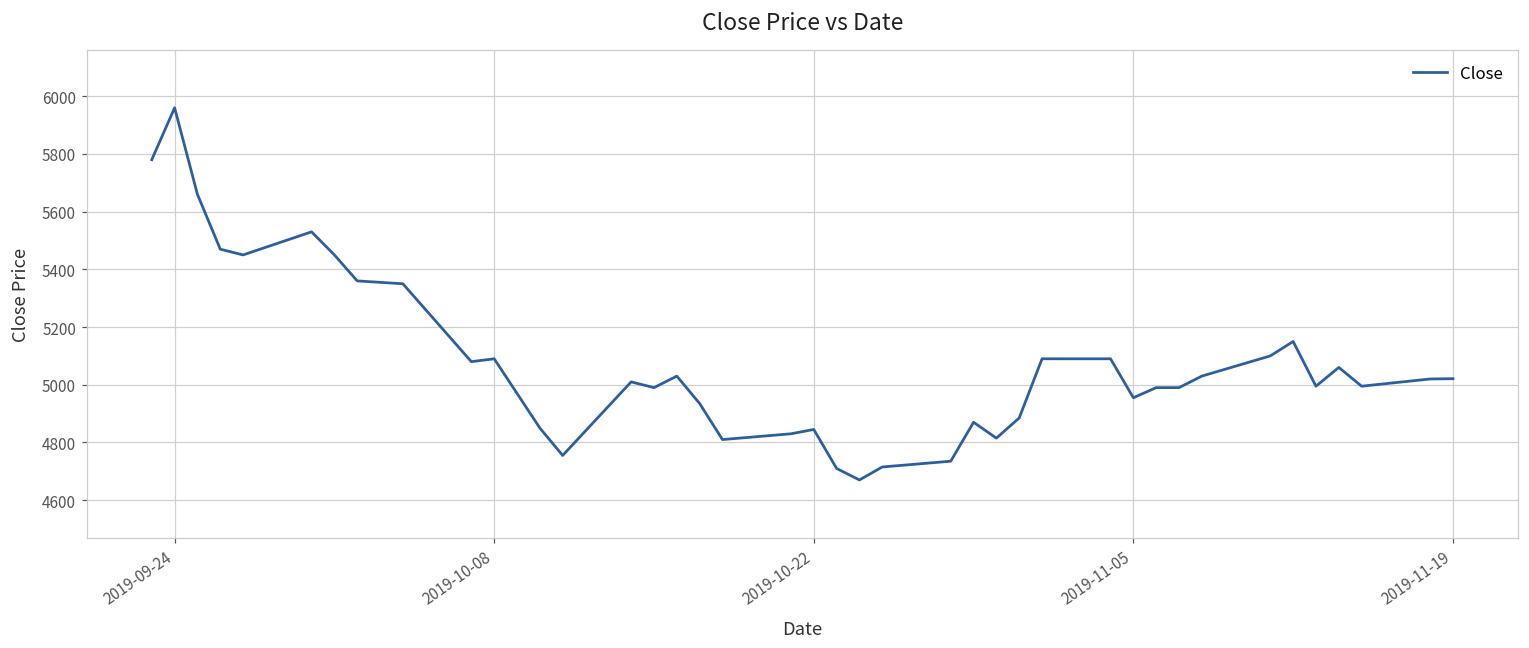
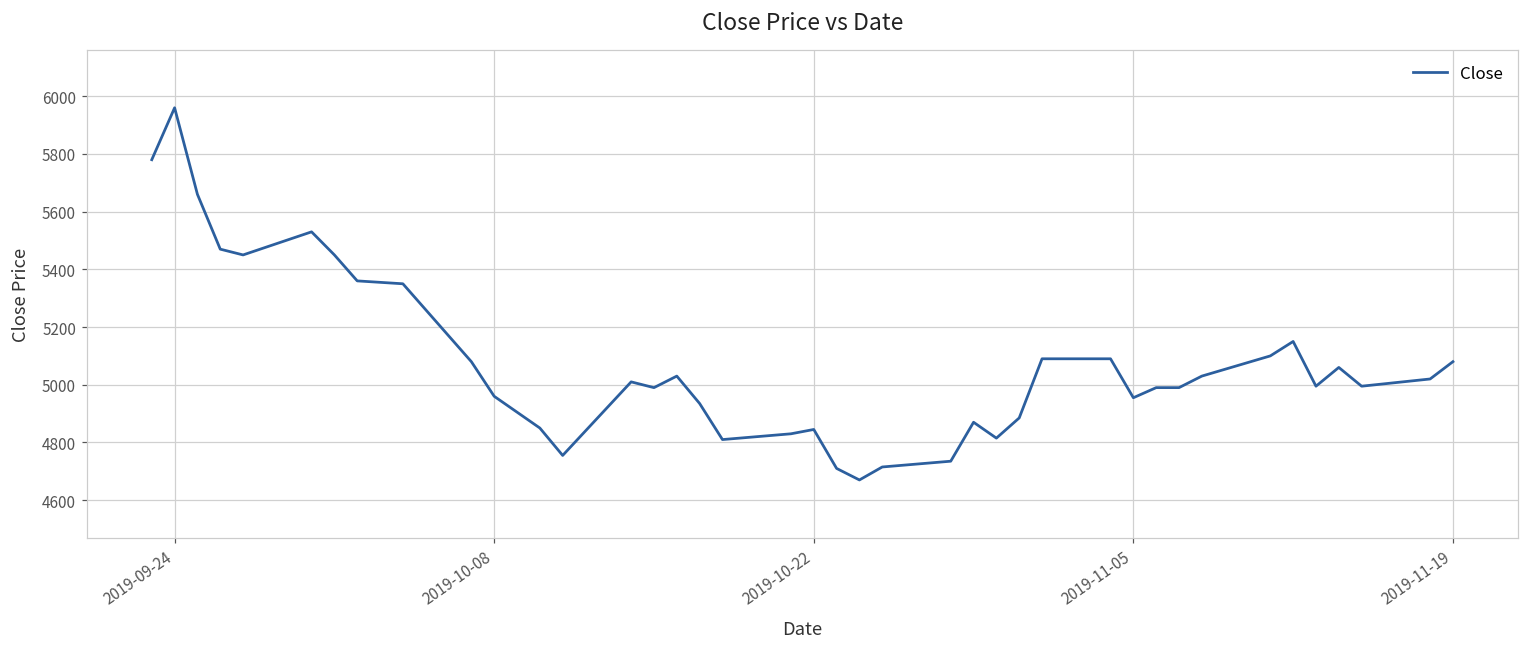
  {
    "2019-09-24": 5960,
-   "2019-10-08": 5090,
+   "2019-10-08": 4960,
    "2019-10-22": 4850,
    "2019-11-05": 4960,
-   "2019-11-19": 5020
+   "2019-11-19": 5080
  }
